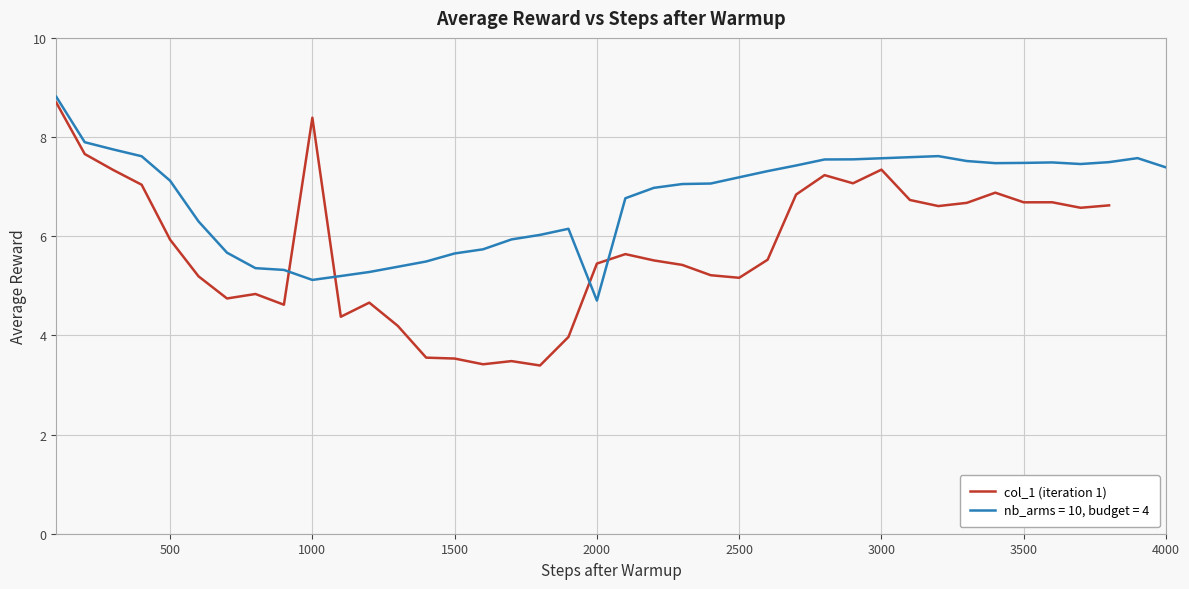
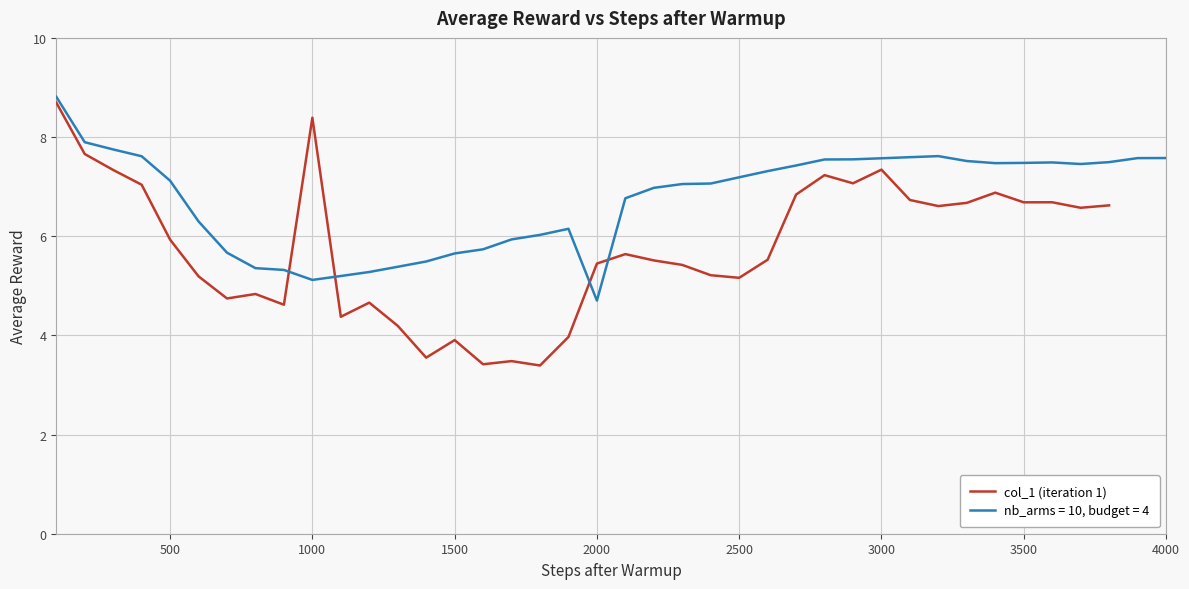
  {
    "col_1 (iteration 1)": {
      "500": 5.9,
      "1000": 8.4,
-     "1500": 3.5,
+     "1500": 3.9,
      "2000": 5.4,
      "2500": 5.2,
      "3000": 7.3,
      "3500": 6.7
    },
    "nb_arms = 10, budget = 4": {
      "500": 7.1,
      "1000": 5.1,
      "1500": 5.7,
      "2000": 4.7,
      "2500": 7.2,
      "3000": 7.6,
      "3500": 7.5,
-     "4000": 7.4
+     "4000": 7.6
    }
  }
